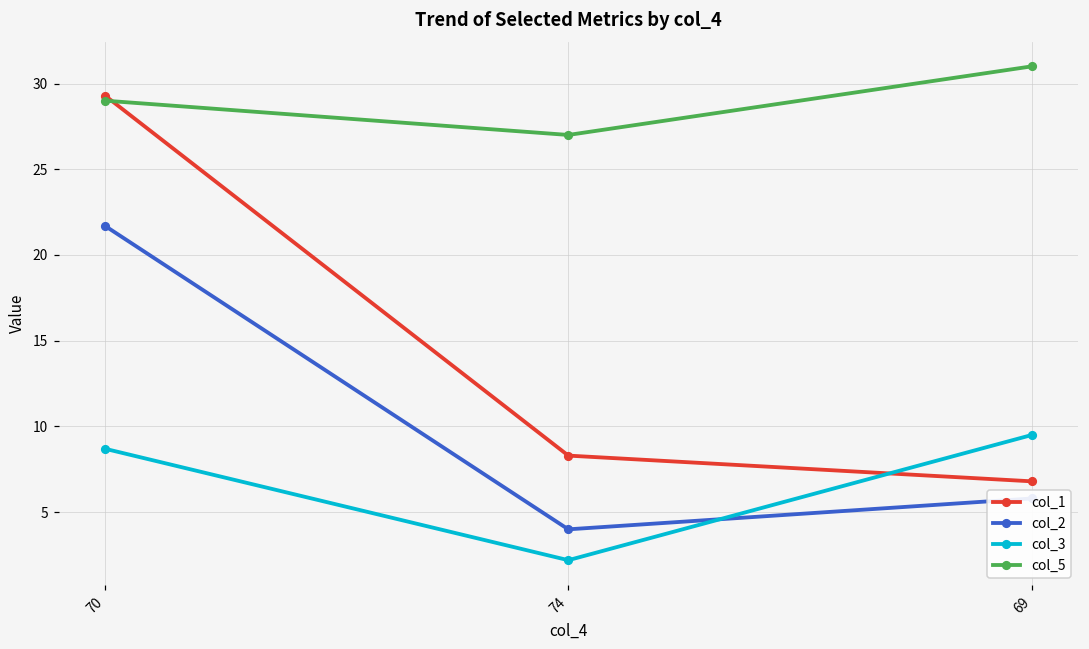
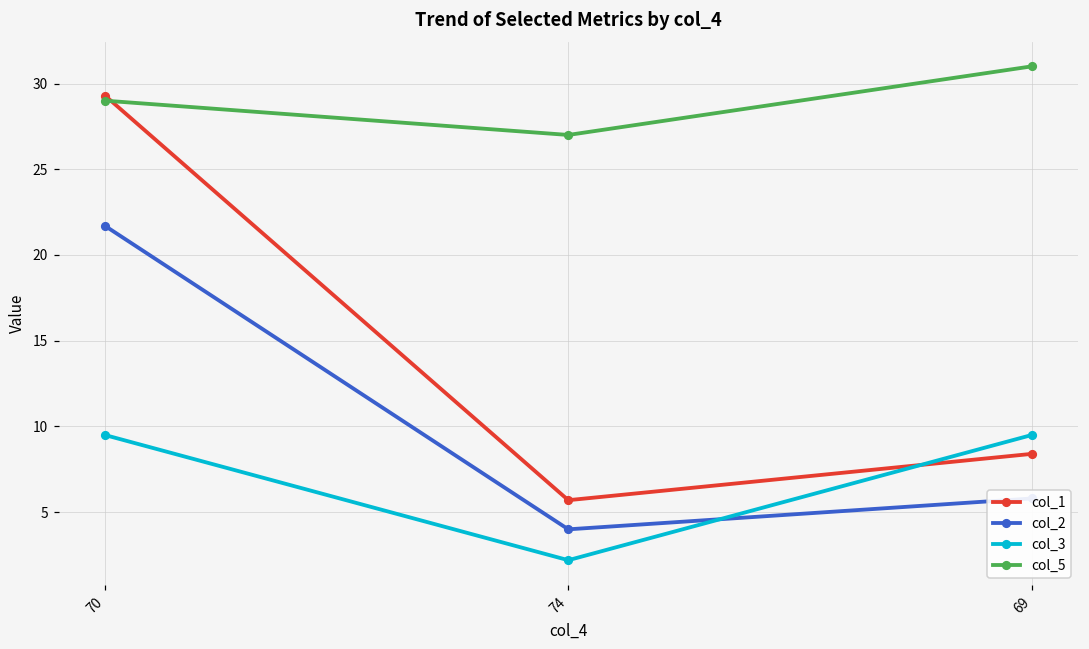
  {
    "col_1": {
      "70": 29.3,
-     "74": 8.3,
-     "69": 6.8
+     "74": 5.7,
+     "69": 8.4
    },
    "col_2": {
      "70": 21.7,
      "74": 4.0
    },
    "col_3": {
-     "70": 8.7,
+     "70": 9.5,
      "74": 2.2,
      "69": 9.5
    },
    "col_5": {
      "70": 29.0,
      "74": 27.0,
      "69": 31.0
    }
  }
